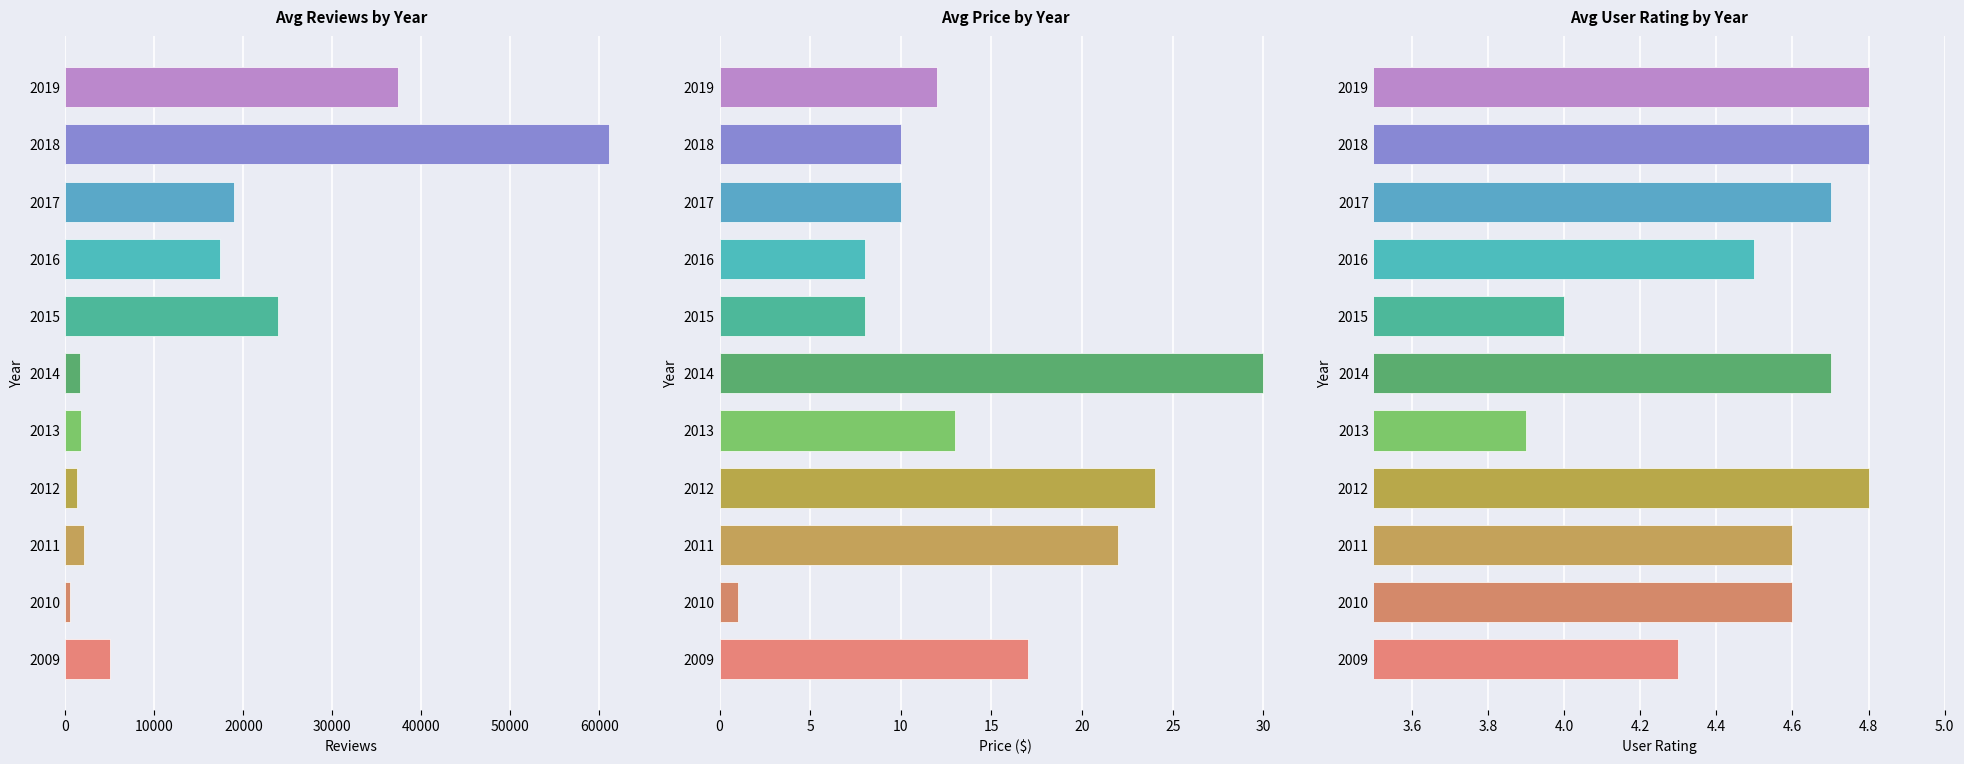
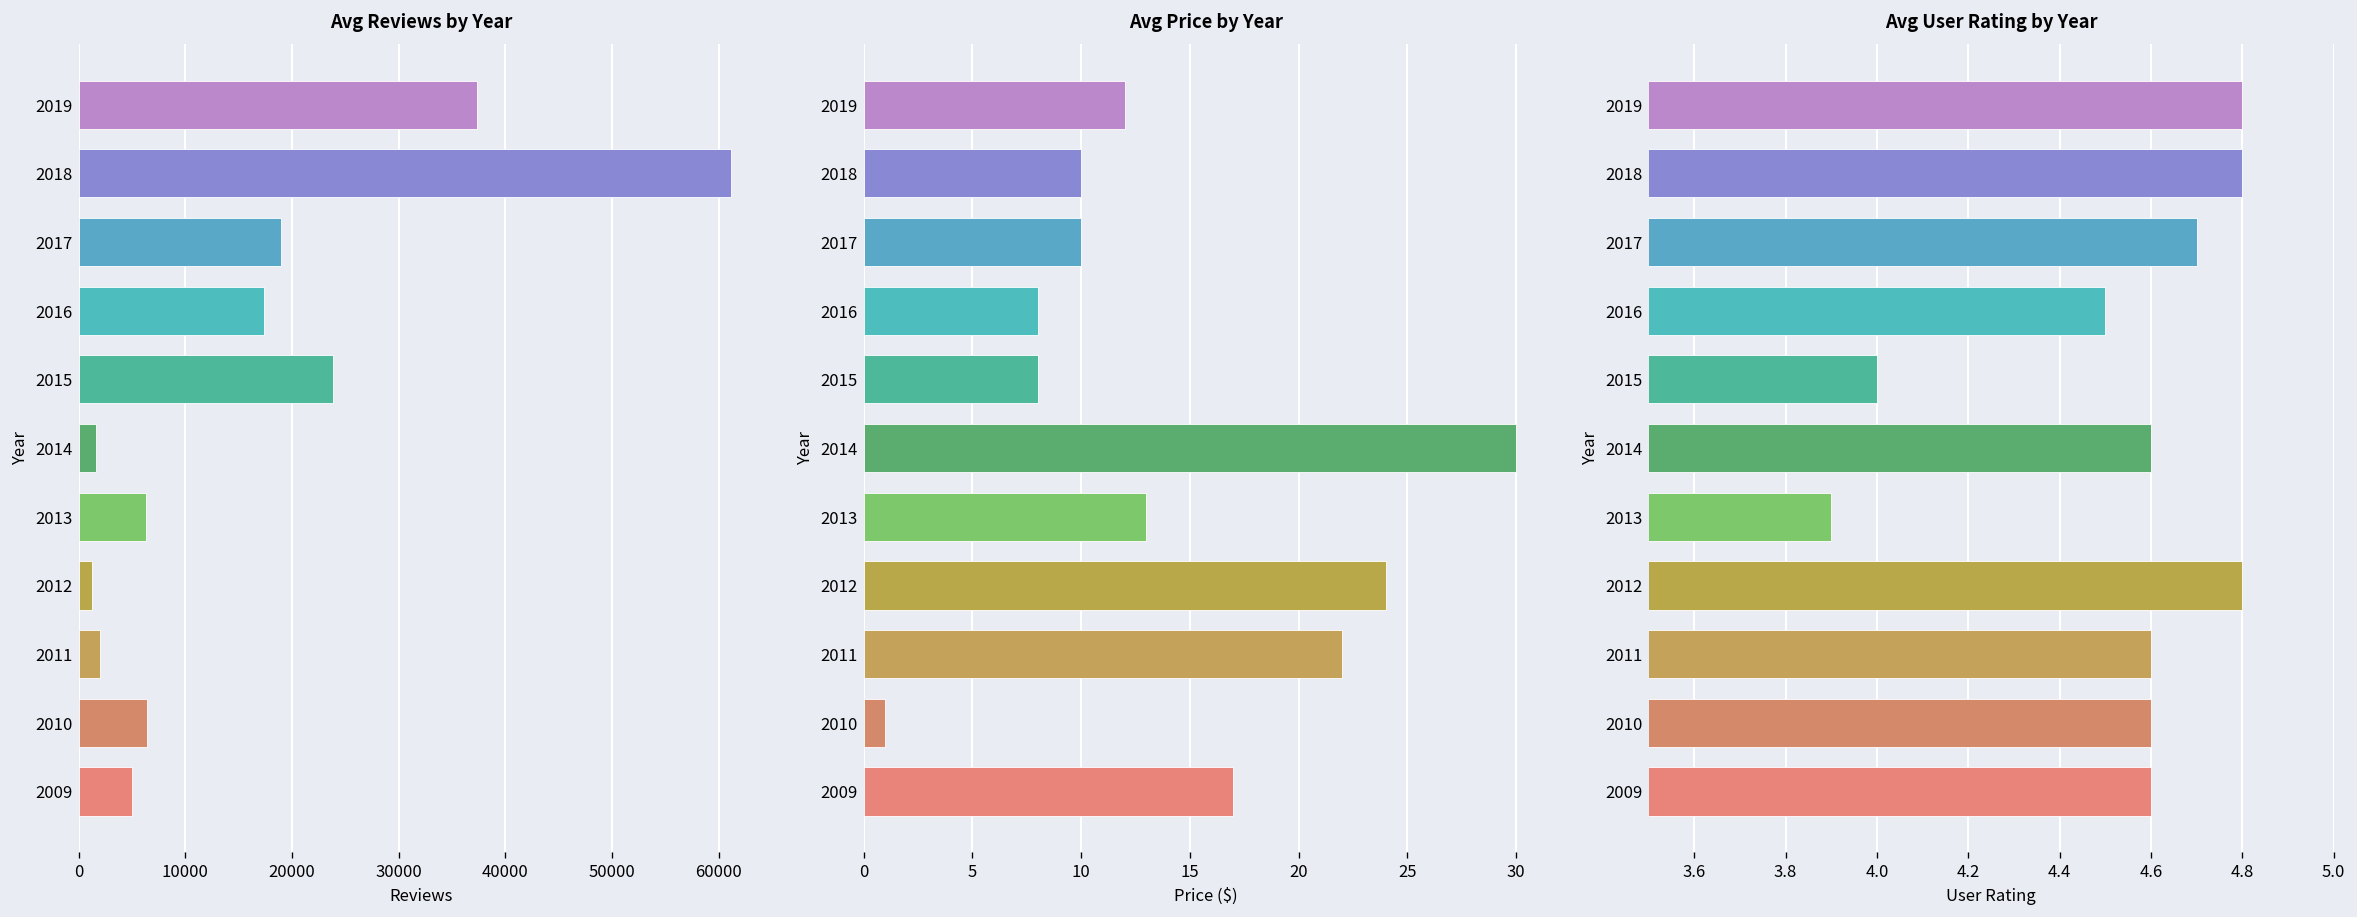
  {
    "Avg Reviews by Year": {
      "2019": 37000,
      "2018": 61000,
      "2017": 19000,
      "2016": 17000,
      "2015": 24000,
      "2014": 2000,
-     "2013": 2000,
+     "2013": 6000,
      "2012": 1000,
      "2011": 2000,
-     "2010": 0,
+     "2010": 6000,
      "2009": 5000
    },
    "Avg Price by Year": {
      "2019": 12.0,
      "2018": 10.0,
      "2017": 10.0,
      "2016": 8.0,
      "2015": 8.0,
      "2014": 30.0,
      "2013": 13.0,
      "2012": 24.0,
      "2011": 22.0,
      "2010": 1.0,
      "2009": 17.0
    },
    "Avg User Rating by Year": {
      "2019": 4.8,
      "2018": 4.8,
      "2017": 4.7,
      "2016": 4.5,
      "2015": 4.0,
-     "2014": 4.7,
+     "2014": 4.6,
      "2013": 3.9,
      "2012": 4.8,
      "2011": 4.6,
      "2010": 4.6,
-     "2009": 4.3
+     "2009": 4.6
    }
  }
